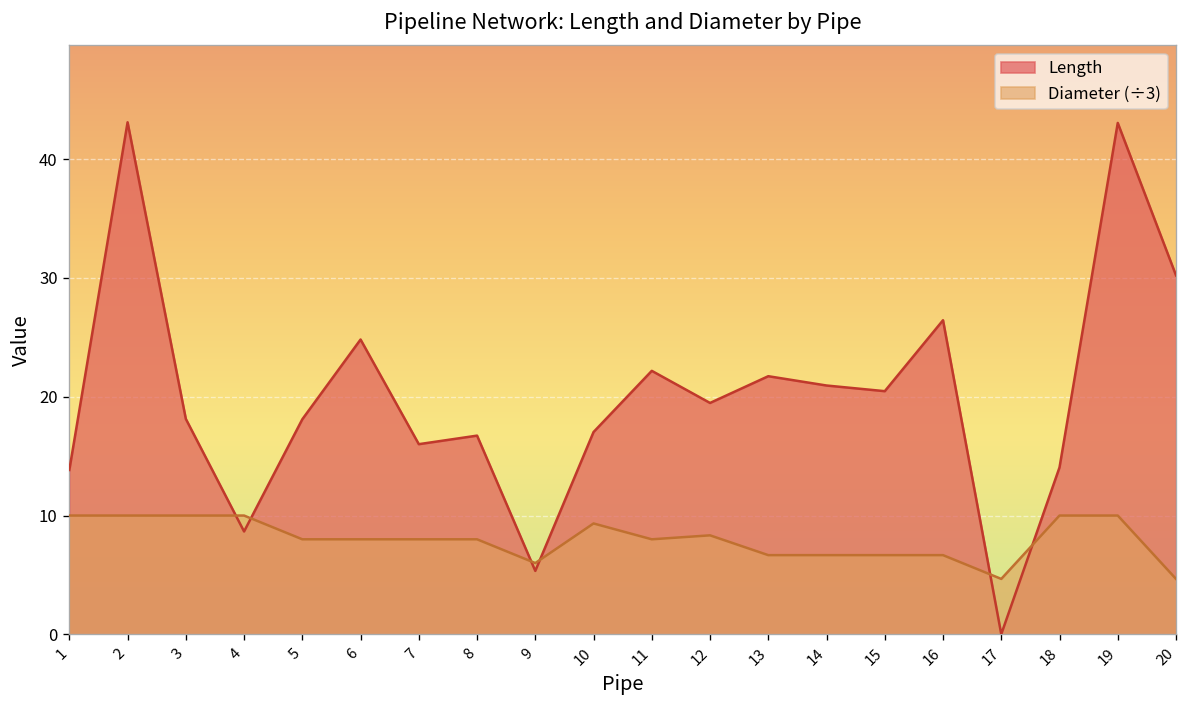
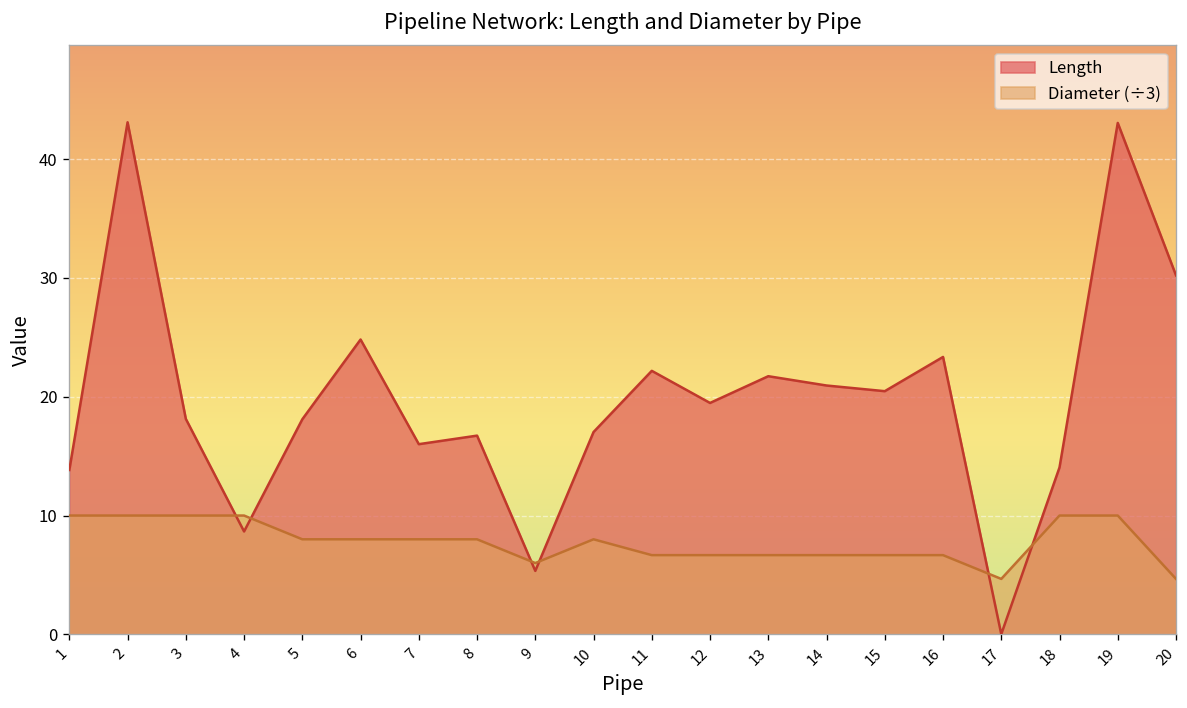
  {
    "Length": {
      "1": 14,
      "2": 43,
      "3": 18,
      "4": 9,
      "5": 18,
      "6": 25,
      "7": 16,
      "8": 17,
      "9": 5,
      "10": 17,
      "11": 22,
      "12": 19,
      "13": 22,
      "14": 21,
      "15": 20,
-     "16": 26,
+     "16": 23,
      "17": 0,
      "18": 14,
      "19": 43,
      "20": 30
    },
    "Diameter (÷3)": {
      "1": 10,
      "2": 10,
      "3": 10,
      "4": 10,
      "5": 8,
      "6": 8,
      "7": 8,
      "8": 8,
      "9": 6,
-     "10": 9,
-     "11": 8,
-     "12": 8,
+     "10": 8,
+     "11": 7,
+     "12": 7,
      "13": 7,
      "14": 7,
      "15": 7,
      "16": 7,
      "17": 5,
      "18": 10,
      "19": 10,
      "20": 5
    }
  }
